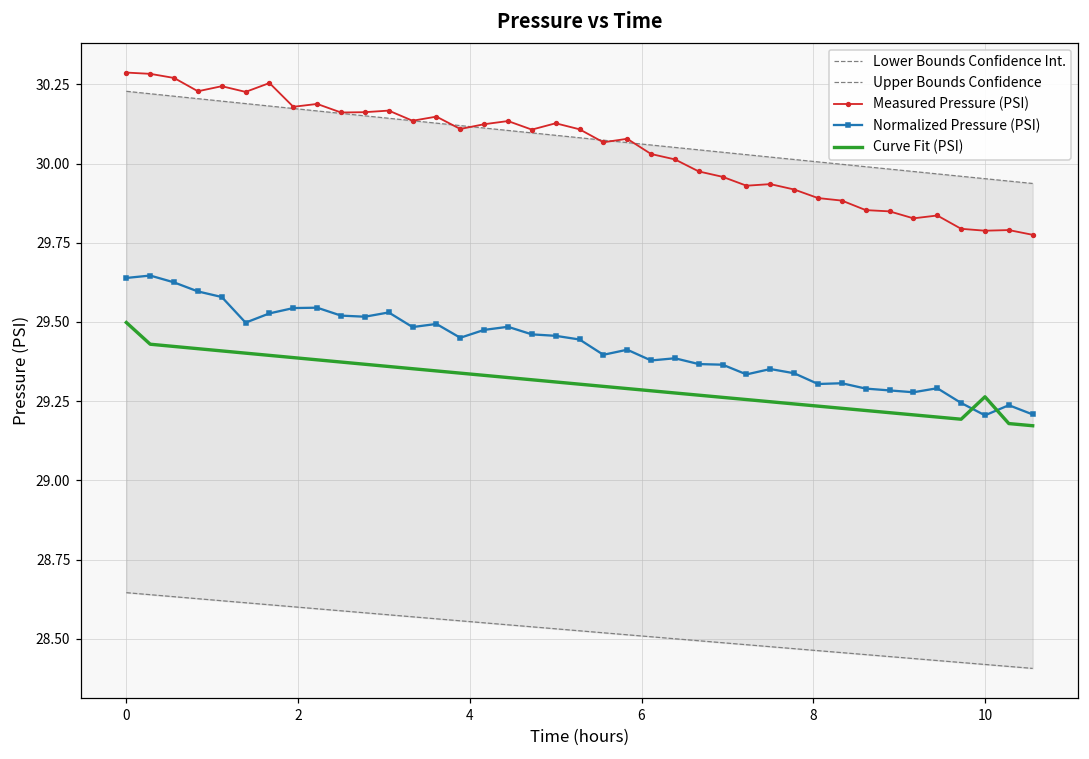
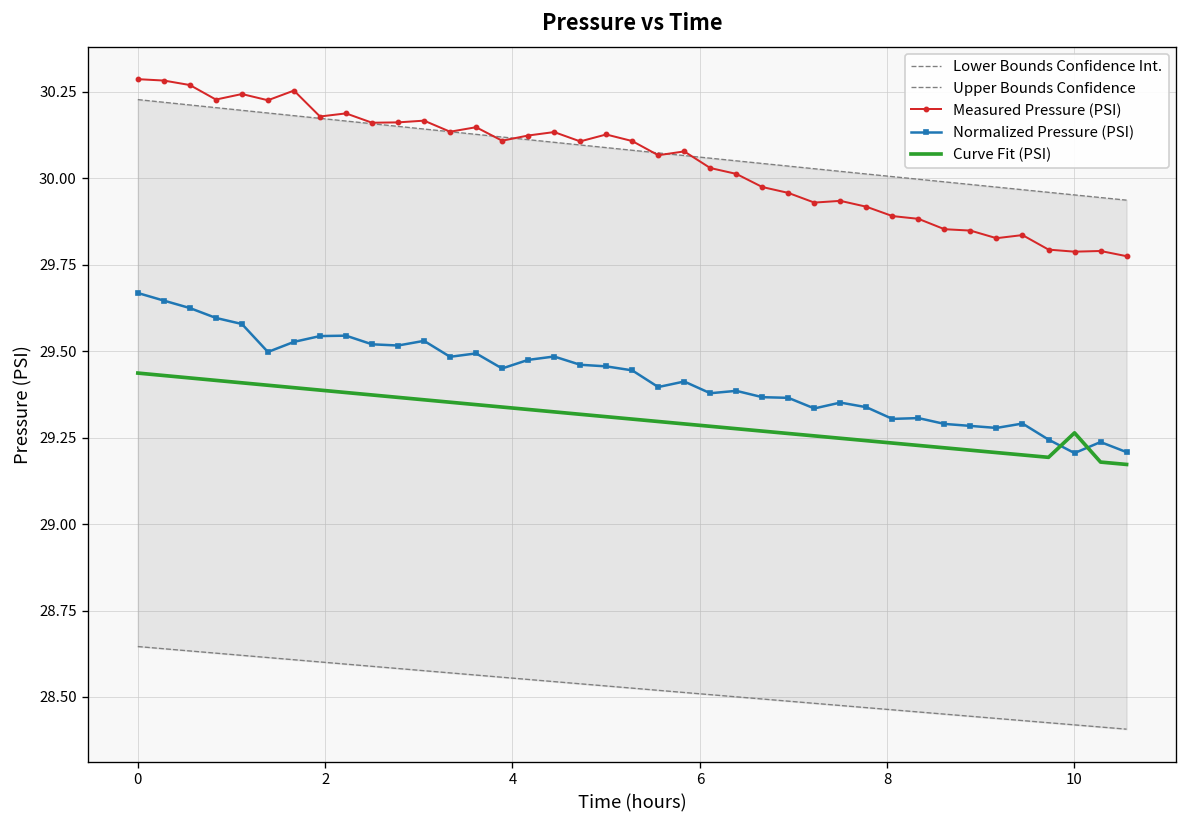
  {
    "Measured Pressure (PSI)": {
      "0": 30.29,
      "10": 29.79
    },
    "Normalized Pressure (PSI)": {
-     "0": 29.64,
+     "0": 29.67,
      "10": 29.21
    },
    "Curve Fit (PSI)": {
-     "0": 29.50,
+     "0": 29.44,
      "10": 29.26
    }
  }
